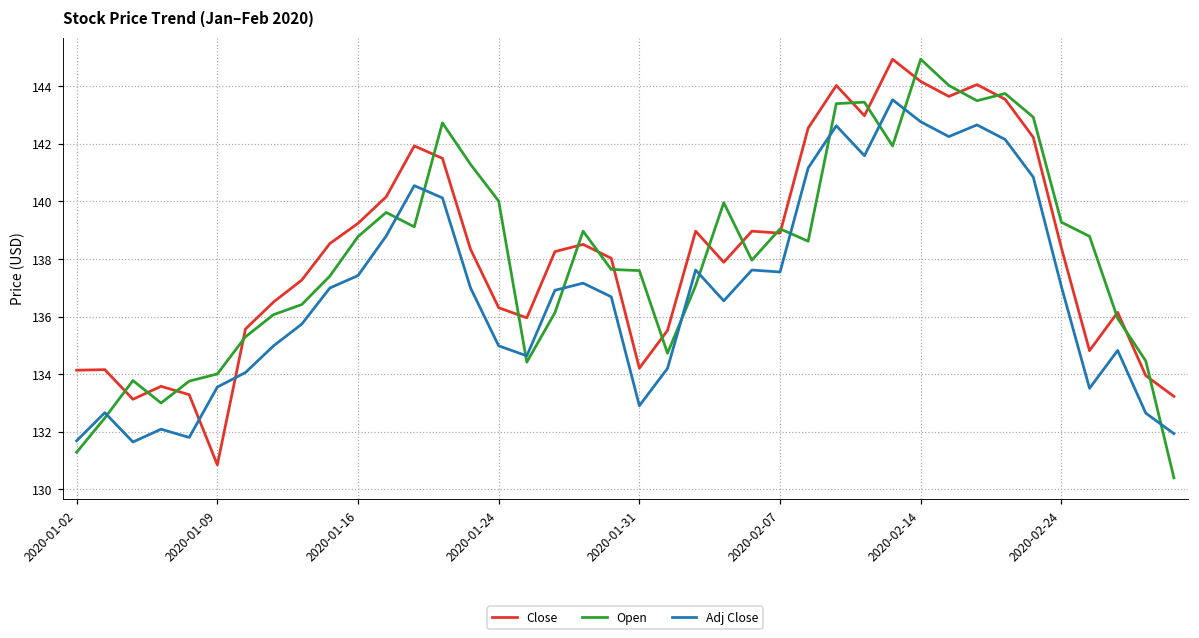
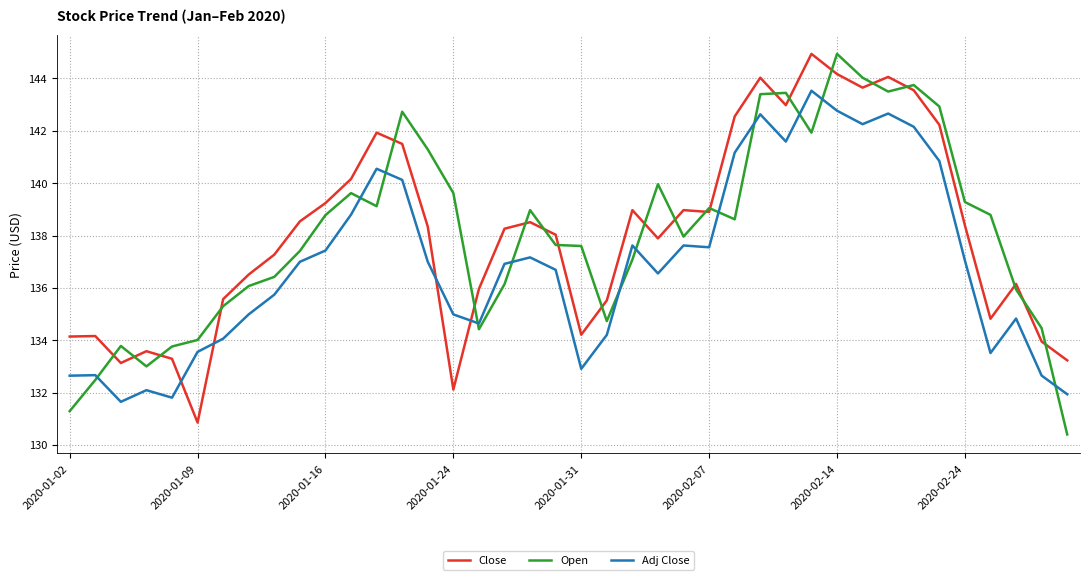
  {
    "Close": {
      "2020-01-02": 134.1,
      "2020-01-09": 130.9,
      "2020-01-16": 139.2,
-     "2020-01-24": 136.3,
+     "2020-01-24": 132.1,
      "2020-01-31": 134.2,
      "2020-02-07": 138.9,
      "2020-02-14": 144.2,
      "2020-02-24": 138.4
    },
    "Open": {
      "2020-01-02": 131.3,
      "2020-01-09": 134.0,
      "2020-01-16": 138.8,
-     "2020-01-24": 140.0,
+     "2020-01-24": 139.6,
      "2020-01-31": 137.6,
      "2020-02-07": 139.1,
      "2020-02-14": 144.9,
      "2020-02-24": 139.3
    },
    "Adj Close": {
-     "2020-01-02": 131.7,
+     "2020-01-02": 132.6,
      "2020-01-09": 133.6,
      "2020-01-16": 137.4,
      "2020-01-24": 135.0,
      "2020-01-31": 132.9,
      "2020-02-07": 137.6,
      "2020-02-14": 142.8,
      "2020-02-24": 137.0
    }
  }
